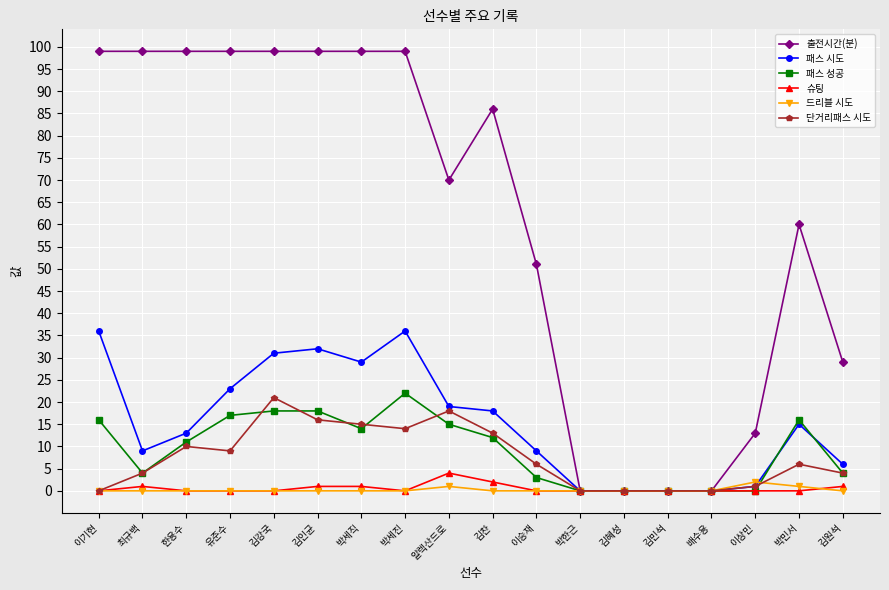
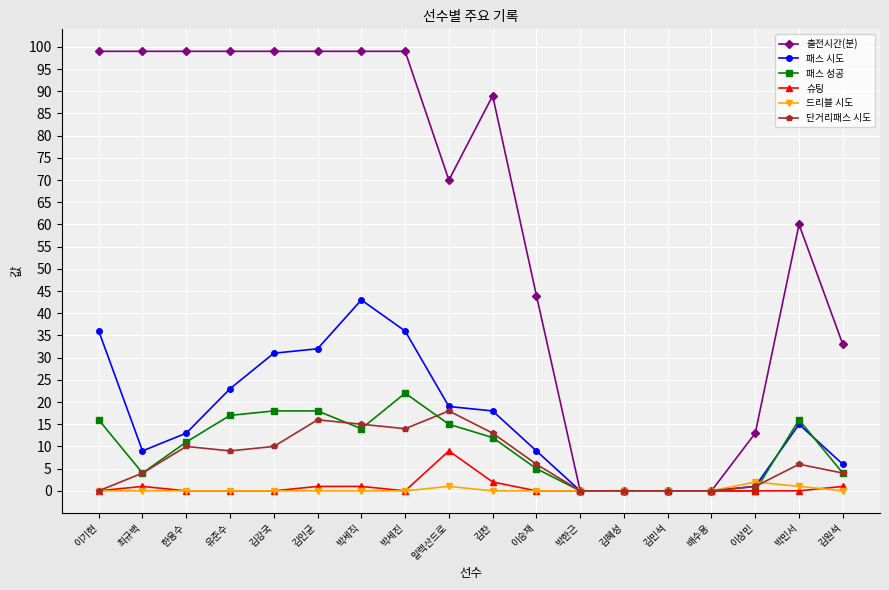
  {
    "출전시간(분)": {
      "이기현": 99,
      "최규백": 99,
      "한용수": 99,
      "유준수": 99,
      "김강국": 99,
      "김인균": 99,
      "박세직": 99,
      "박세진": 99,
      "알렉산드로": 70,
-     "김찬": 86,
-     "이승재": 51,
+     "김찬": 89,
+     "이승재": 44,
      "이상민": 13,
      "박민서": 60,
-     "김원석": 29
+     "김원석": 33
    },
    "패스 시도": {
      "이기현": 36,
      "최규백": 9,
      "한용수": 13,
      "유준수": 23,
      "김강국": 31,
      "김인균": 32,
-     "박세직": 29,
+     "박세직": 43,
      "박세진": 36,
      "알렉산드로": 19,
      "김찬": 18,
      "이승재": 9,
      "박민서": 15,
      "김원석": 6
    },
    "패스 성공": {
      "이기현": 16,
      "한용수": 11,
      "유준수": 17,
      "김강국": 18,
      "김인균": 18,
      "박세직": 14,
      "박세진": 22,
      "알렉산드로": 15,
      "김찬": 12,
-     "이승재": 3,
+     "이승재": 5,
      "박민서": 16
    },
    "슈팅": {
      "최규백": 1,
      "김인균": 1,
      "박세직": 1,
-     "알렉산드로": 4,
+     "알렉산드로": 9,
      "김찬": 2,
      "박민서": 0,
      "김원석": 1
    },
    "드리블 시도": {
      "최규백": 0,
      "김인균": 0,
      "박세직": 0,
      "알렉산드로": 1,
      "김찬": 0,
      "이상민": 2,
      "박민서": 1,
      "김원석": 0
    },
    "단거리패스 시도": {
      "한용수": 10,
      "유준수": 9,
-     "김강국": 21,
+     "김강국": 10,
      "김인균": 16,
      "박세직": 15,
      "박세진": 14,
      "알렉산드로": 18,
      "김찬": 13,
      "이승재": 6,
      "박민서": 6
    }
  }
